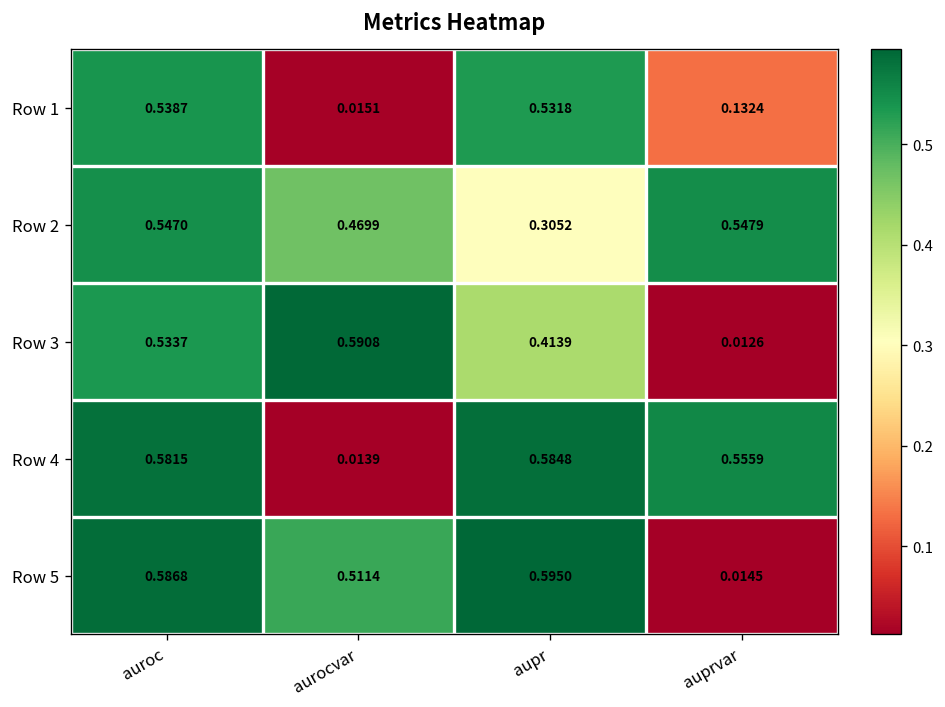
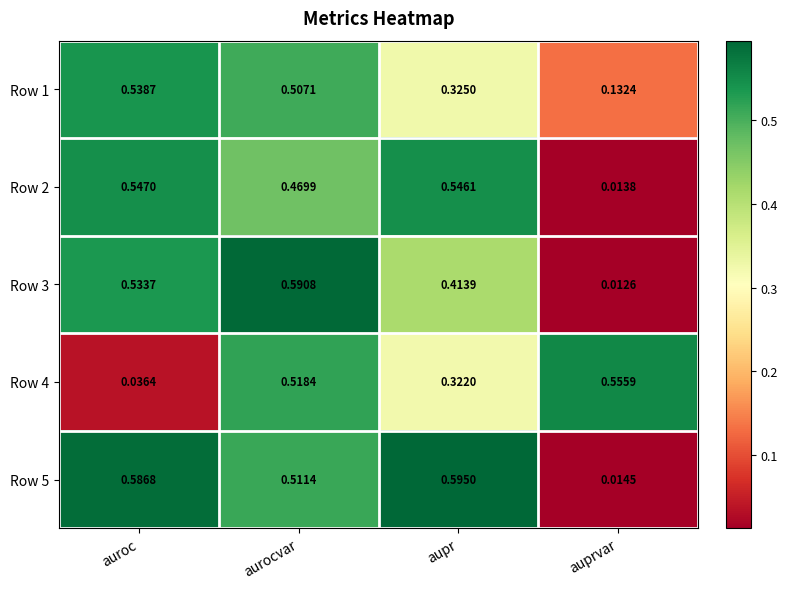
  {
    "Row 1": {
      "auroc": 0.5387,
-     "aurocvar": 0.0151,
-     "aupr": 0.5318,
+     "aurocvar": 0.5071,
+     "aupr": 0.3250,
      "auprvar": 0.1324
    },
    "Row 2": {
      "auroc": 0.5470,
      "aurocvar": 0.4699,
-     "aupr": 0.3052,
-     "auprvar": 0.5479
+     "aupr": 0.5461,
+     "auprvar": 0.0138
    },
    "Row 3": {
      "auroc": 0.5337,
      "aurocvar": 0.5908,
      "aupr": 0.4139,
      "auprvar": 0.0126
    },
    "Row 4": {
-     "auroc": 0.5815,
-     "aurocvar": 0.0139,
-     "aupr": 0.5848,
+     "auroc": 0.0364,
+     "aurocvar": 0.5184,
+     "aupr": 0.3220,
      "auprvar": 0.5559
    },
    "Row 5": {
      "auroc": 0.5868,
      "aurocvar": 0.5114,
      "aupr": 0.5950,
      "auprvar": 0.0145
    }
  }
